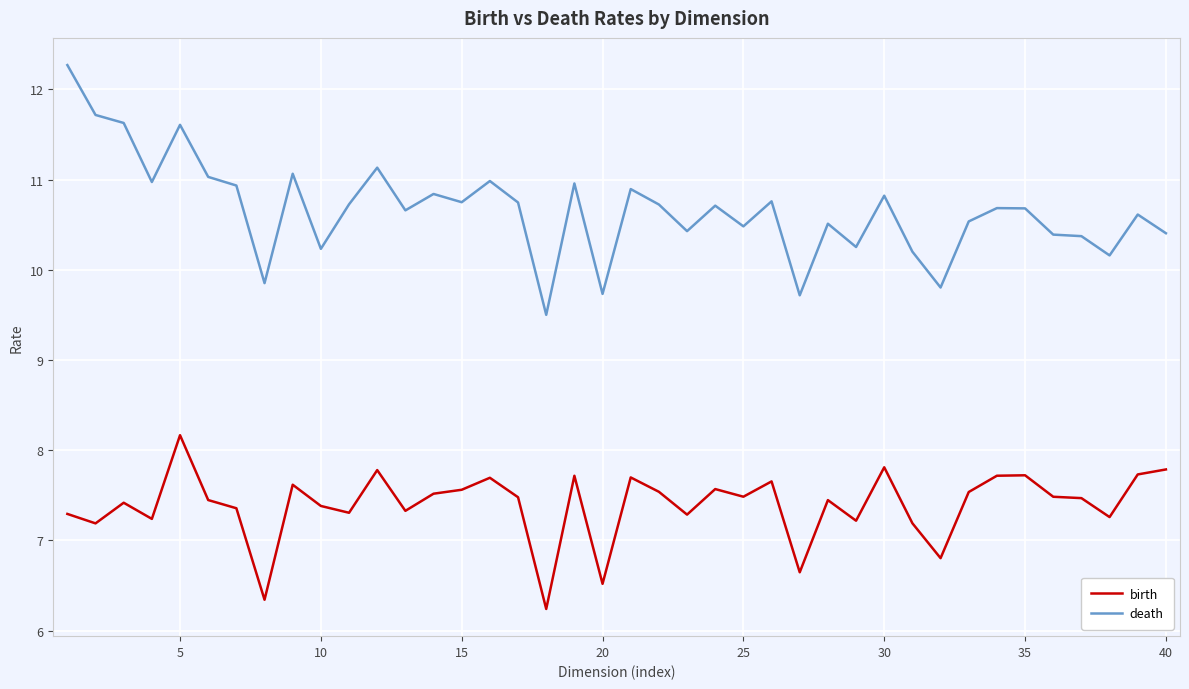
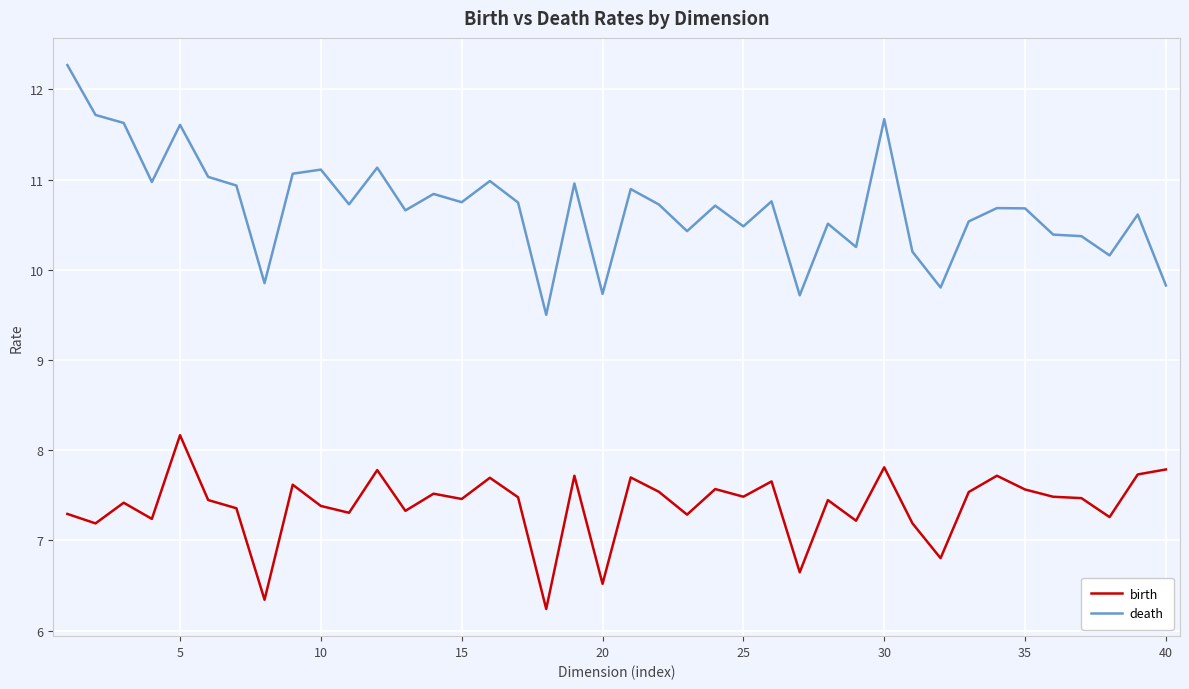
  {
    "birth": {
      "5": 8.2,
      "10": 7.4,
-     "15": 7.6,
+     "15": 7.5,
      "20": 6.5,
      "25": 7.5,
      "30": 7.8,
-     "35": 7.7,
+     "35": 7.6,
      "40": 7.8
    },
    "death": {
      "5": 11.6,
-     "10": 10.2,
+     "10": 11.1,
      "15": 10.8,
      "20": 9.7,
      "25": 10.5,
-     "30": 10.8,
+     "30": 11.7,
      "35": 10.7,
-     "40": 10.4
+     "40": 9.8
    }
  }
